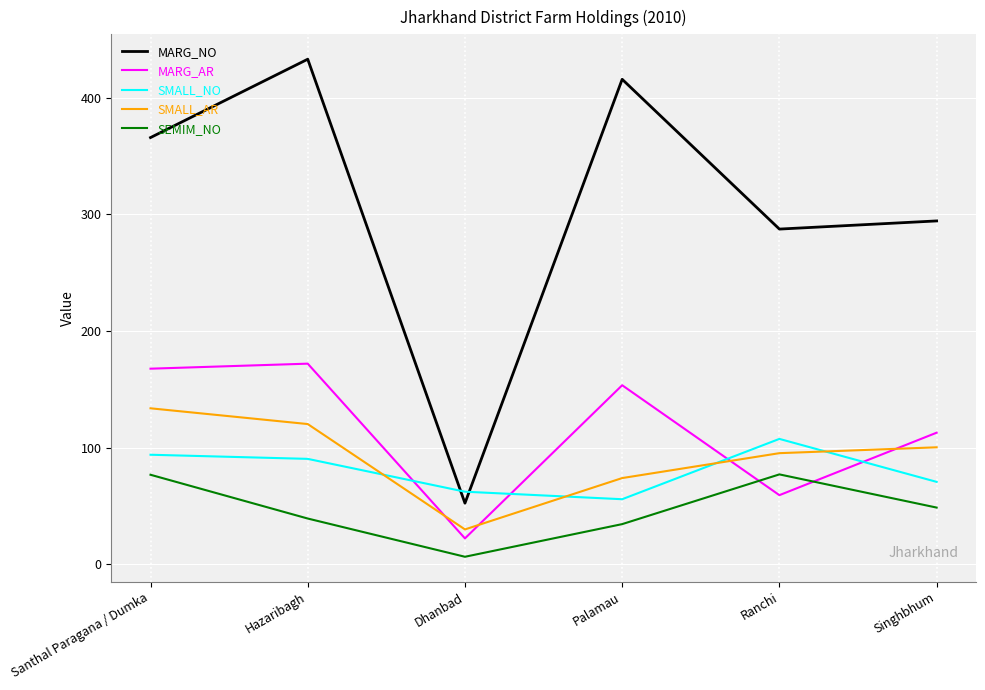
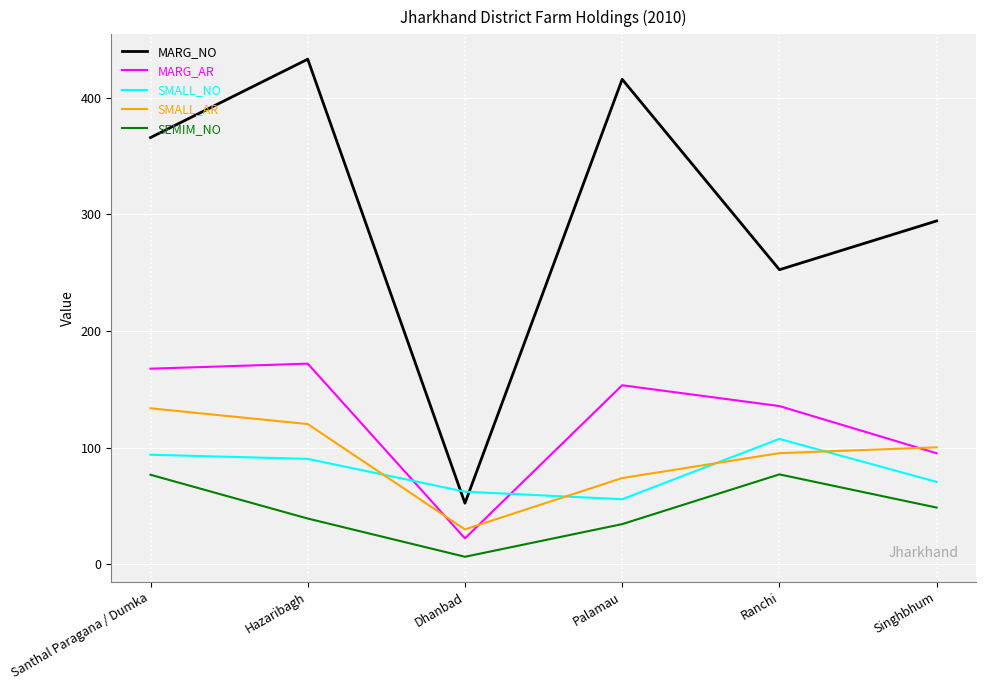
  {
    "MARG_NO": {
      "Santhal Paragana / Dumka": 366,
      "Hazaribagh": 433,
      "Dhanbad": 52,
      "Palamau": 416,
-     "Ranchi": 287,
+     "Ranchi": 253,
      "Singhbhum": 294
    },
    "MARG_AR": {
      "Santhal Paragana / Dumka": 168,
      "Hazaribagh": 172,
      "Dhanbad": 22,
      "Palamau": 153,
-     "Ranchi": 59,
-     "Singhbhum": 113
+     "Ranchi": 136,
+     "Singhbhum": 95
    },
    "SMALL_NO": {
      "Santhal Paragana / Dumka": 94,
      "Hazaribagh": 90,
      "Dhanbad": 62,
      "Palamau": 56,
      "Ranchi": 108,
      "Singhbhum": 71
    },
    "SMALL_AR": {
      "Santhal Paragana / Dumka": 134,
      "Hazaribagh": 120,
      "Dhanbad": 30,
      "Palamau": 74,
      "Ranchi": 95,
      "Singhbhum": 100
    },
    "SEMIM_NO": {
      "Santhal Paragana / Dumka": 77,
      "Hazaribagh": 39,
      "Dhanbad": 7,
      "Palamau": 34,
      "Ranchi": 77,
      "Singhbhum": 49
    }
  }
